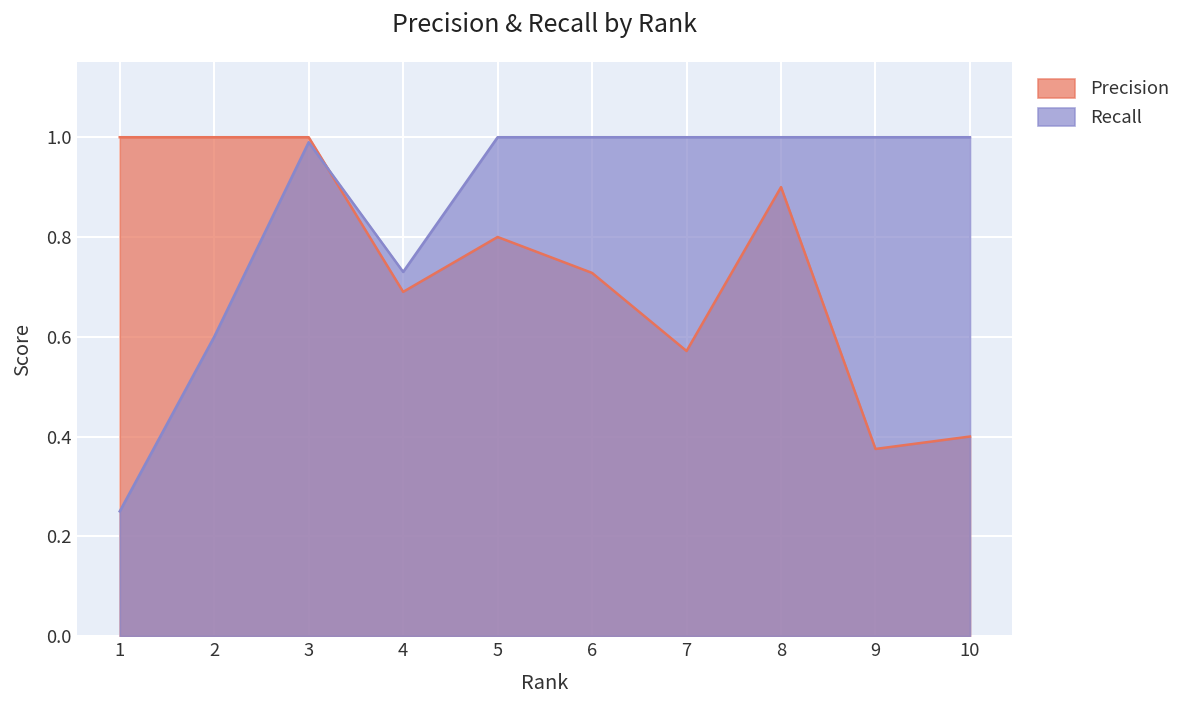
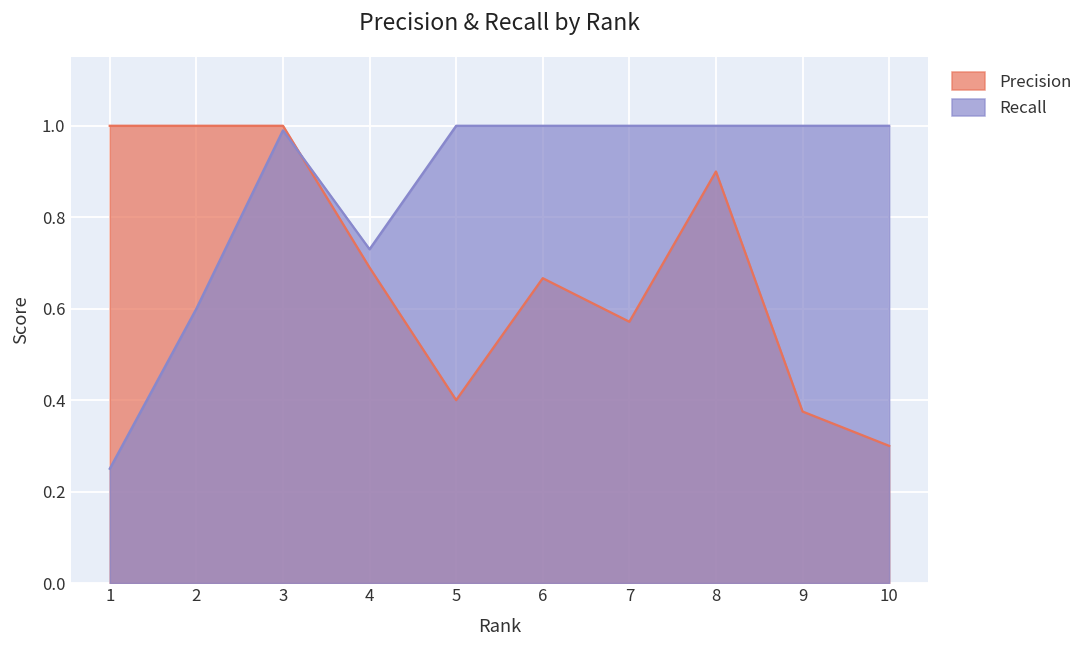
  {
    "Precision": {
      "1": 1.00,
      "2": 1.00,
      "3": 1.00,
      "4": 0.69,
-     "5": 0.8,
-     "6": 0.73,
+     "5": 0.4,
+     "6": 0.67,
      "7": 0.57,
      "8": 0.90,
      "9": 0.38,
-     "10": 0.4
+     "10": 0.3
    },
    "Recall": {
      "1": 0.25,
      "2": 0.60,
      "3": 0.99,
      "4": 0.73,
      "5": 1.00,
      "6": 1.00,
      "7": 1.00,
      "8": 1.00,
      "9": 1.00,
      "10": 1.00
    }
  }
